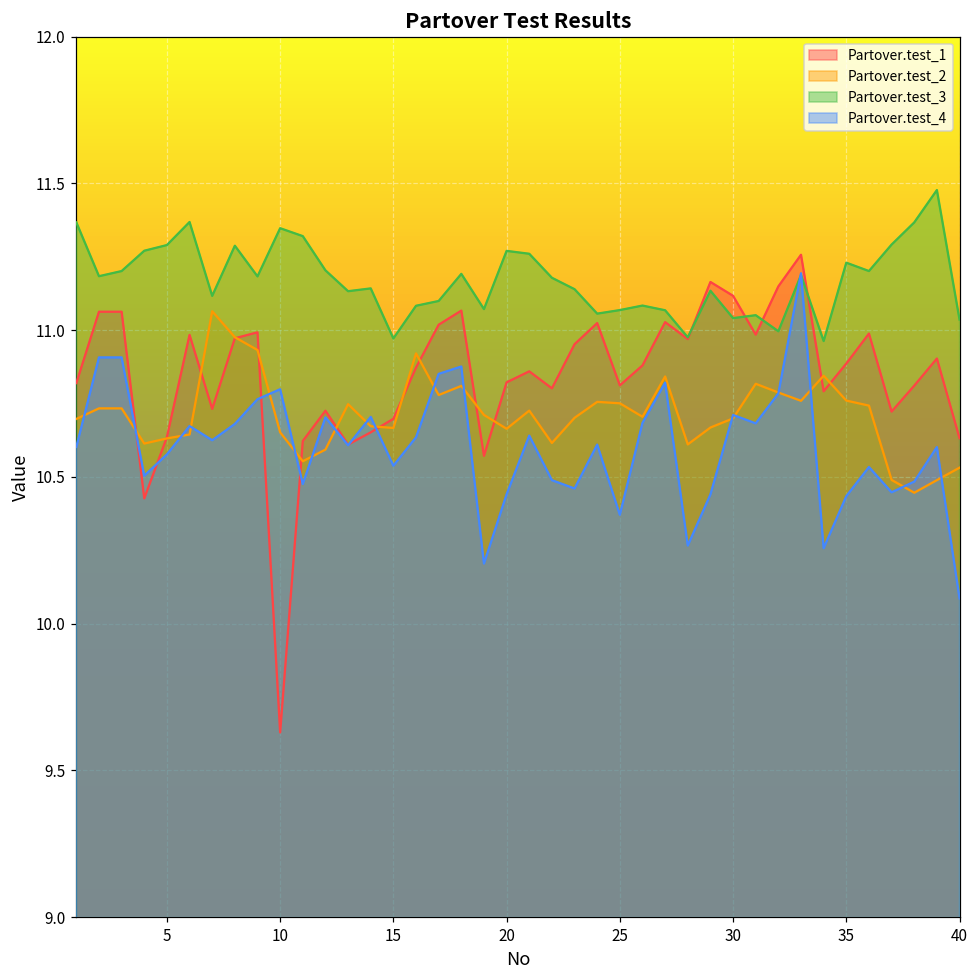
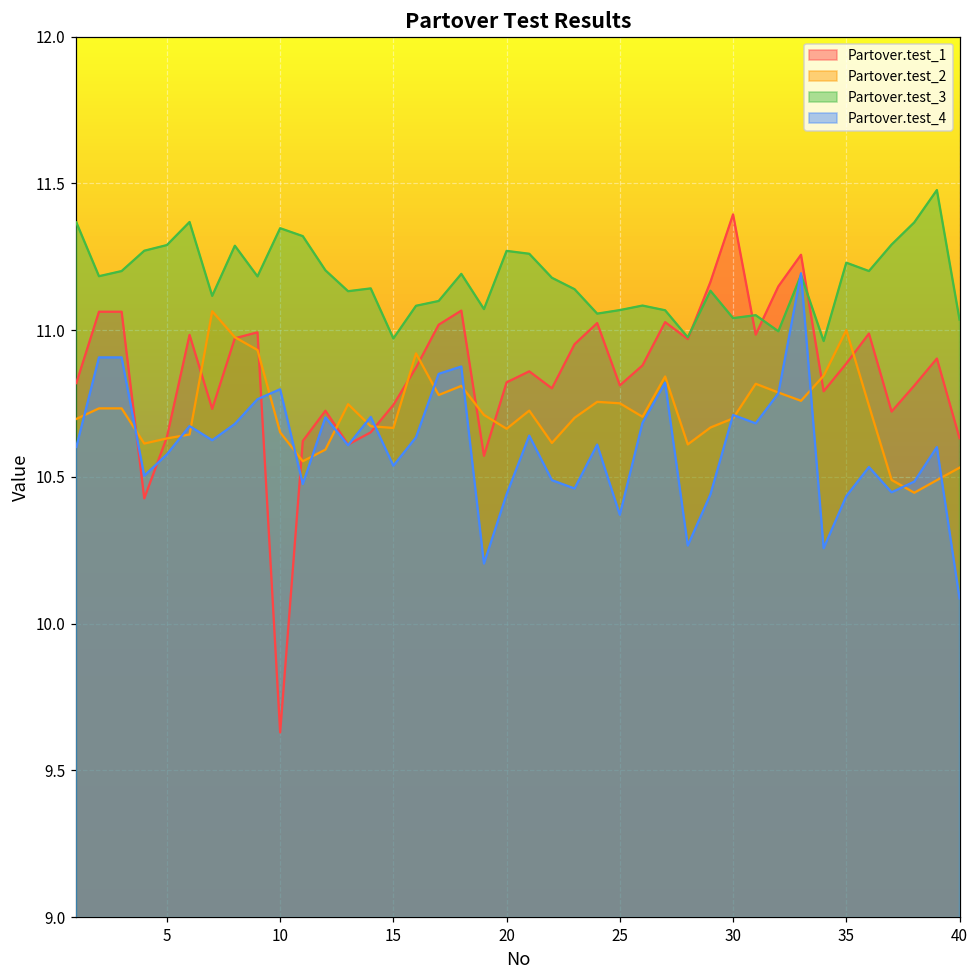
  {
    "Partover.test_1": {
      "10": 9.63,
-     "15": 10.70,
+     "15": 10.75,
      "20": 10.82,
      "25": 10.81,
-     "30": 11.12,
+     "30": 11.39,
      "35": 10.89,
      "40": 10.63
    },
    "Partover.test_2": {
      "10": 10.65,
      "15": 10.67,
      "20": 10.66,
      "25": 10.75,
      "30": 10.70,
-     "35": 10.76,
+     "35": 11.00,
      "40": 10.53
    },
    "Partover.test_3": {
      "5": 11.29,
      "10": 11.35,
      "15": 10.97,
      "20": 11.27,
      "25": 11.07,
      "30": 11.04,
      "35": 11.23,
      "40": 11.04
    },
    "Partover.test_4": {
      "5": 10.58,
      "10": 10.80,
      "15": 10.54,
      "20": 10.44,
      "25": 10.37,
      "30": 10.71,
      "35": 10.43,
      "40": 10.09
    }
  }
